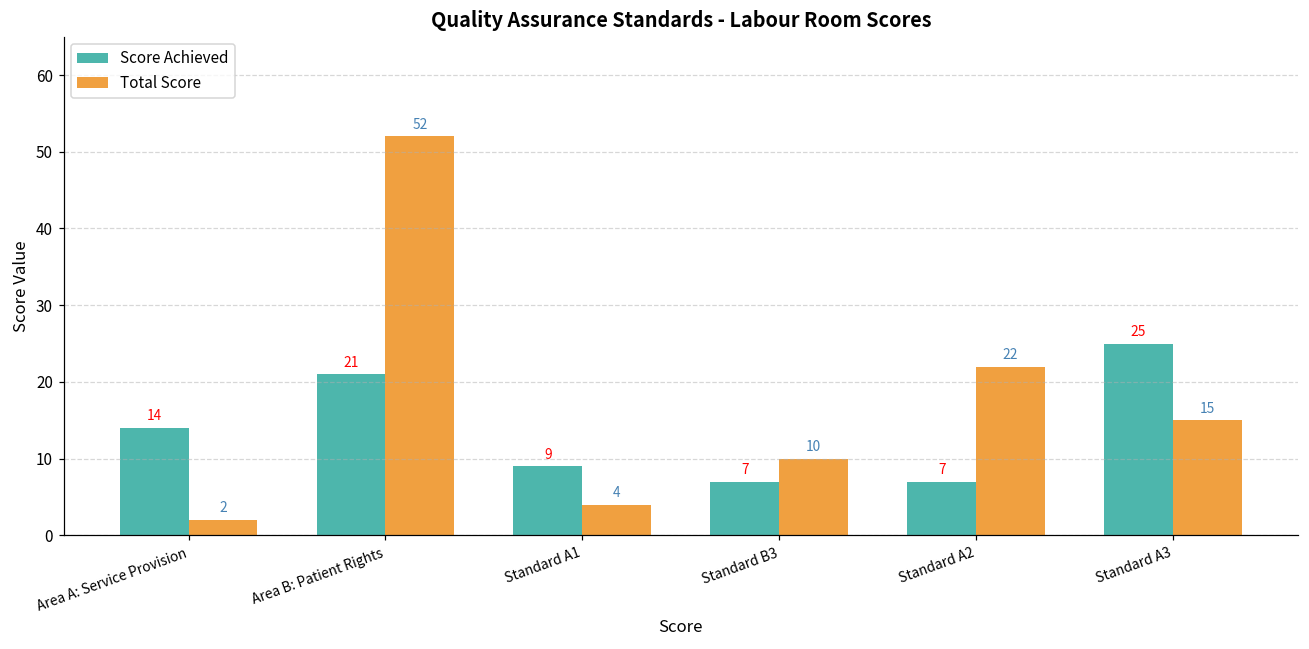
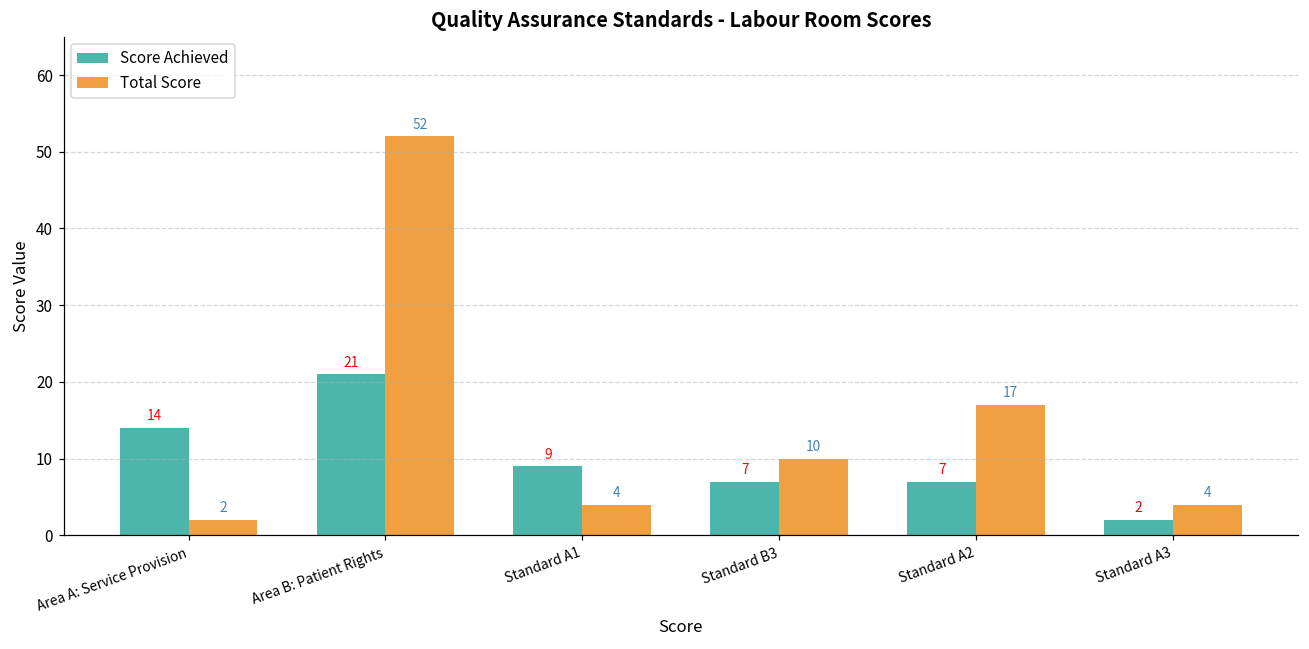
  {
    "Score Achieved": {
      "Area A: Service Provision": 14,
      "Area B: Patient Rights": 21,
      "Standard A1": 9,
      "Standard B3": 7,
      "Standard A2": 7,
-     "Standard A3": 25
+     "Standard A3": 2
    },
    "Total Score": {
      "Area A: Service Provision": 2,
      "Area B: Patient Rights": 52,
      "Standard A1": 4,
      "Standard B3": 10,
-     "Standard A2": 22,
-     "Standard A3": 15
+     "Standard A2": 17,
+     "Standard A3": 4
    }
  }
